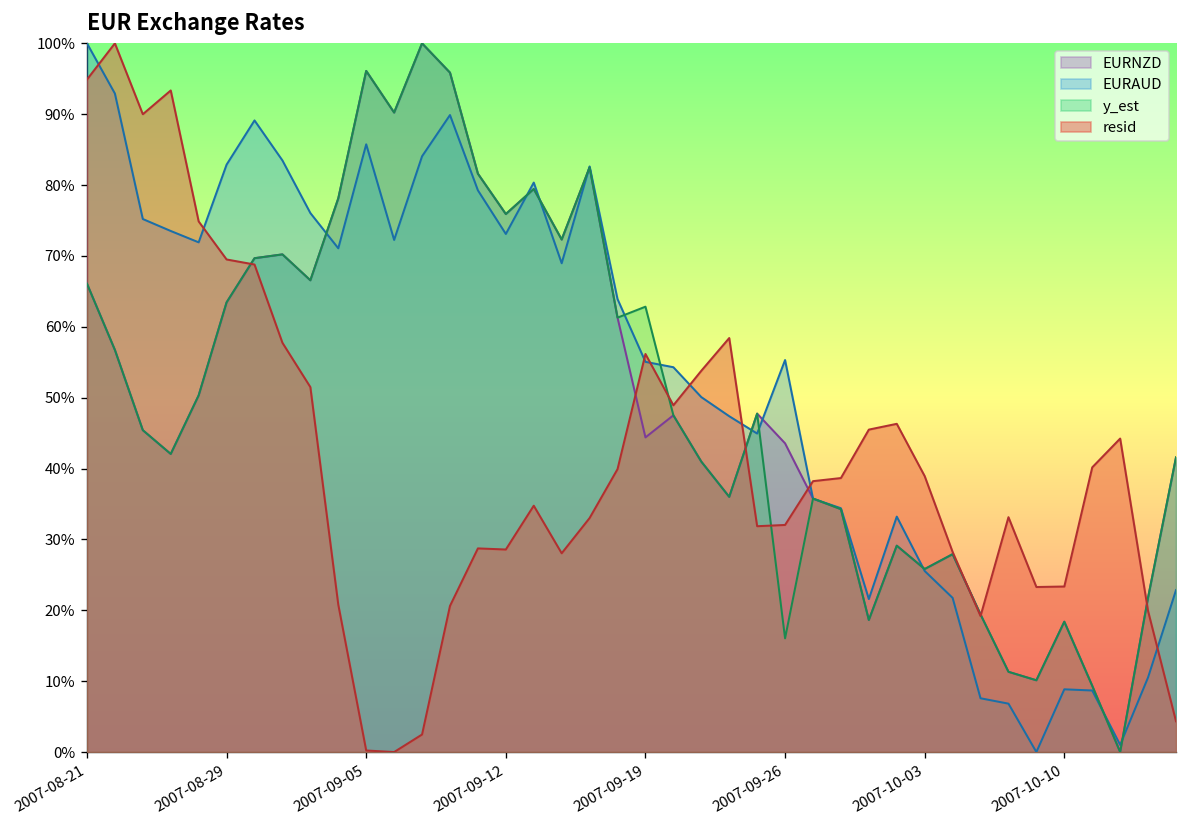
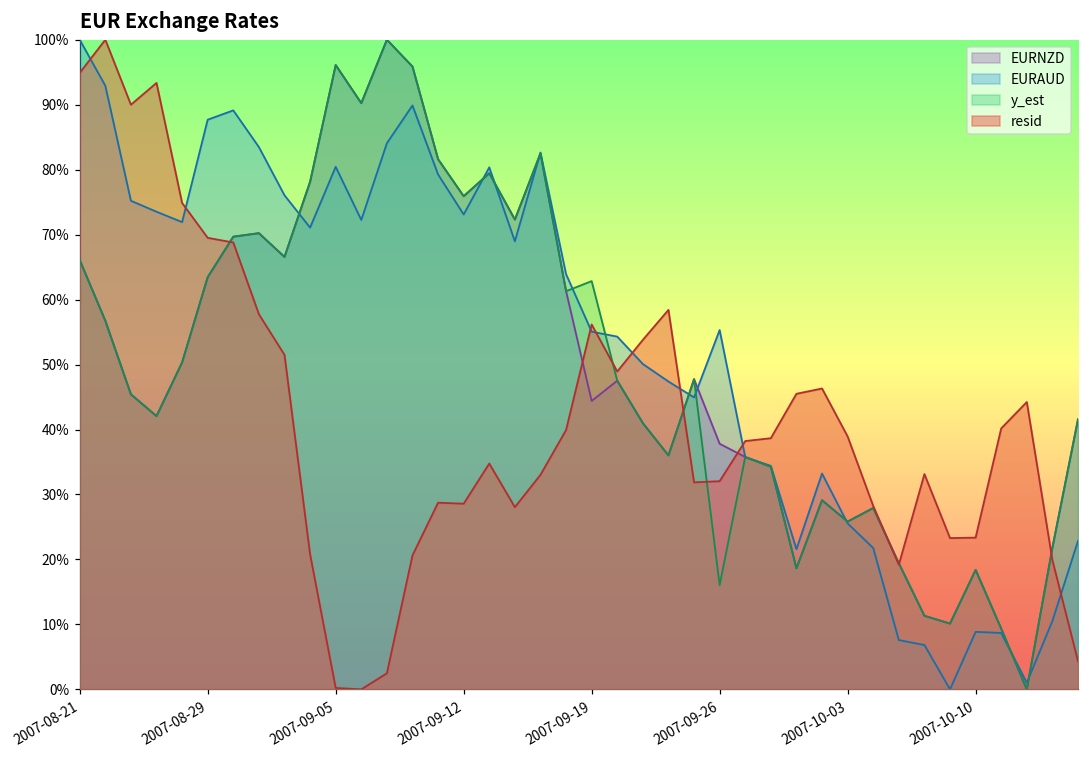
  {
    "EURNZD": {
      "2007-09-19": "44%",
-     "2007-09-26": "44%"
+     "2007-09-26": "38%"
    },
    "EURAUD": {
      "2007-08-21": "100%",
-     "2007-08-29": "83%",
-     "2007-09-05": "86%",
+     "2007-08-29": "88%",
+     "2007-09-05": "80%",
      "2007-09-12": "73%",
      "2007-09-19": "55%",
      "2007-09-26": "55%",
      "2007-10-10": "9%"
    },
    "y_est": {
      "2007-09-19": "63%",
      "2007-09-26": "16%"
    },
    "resid": {
      "2007-08-21": "95%",
      "2007-08-29": "70%",
      "2007-09-05": "0%",
      "2007-09-12": "29%",
      "2007-09-19": "56%",
      "2007-09-26": "32%",
      "2007-10-03": "39%",
      "2007-10-10": "23%"
    }
  }
